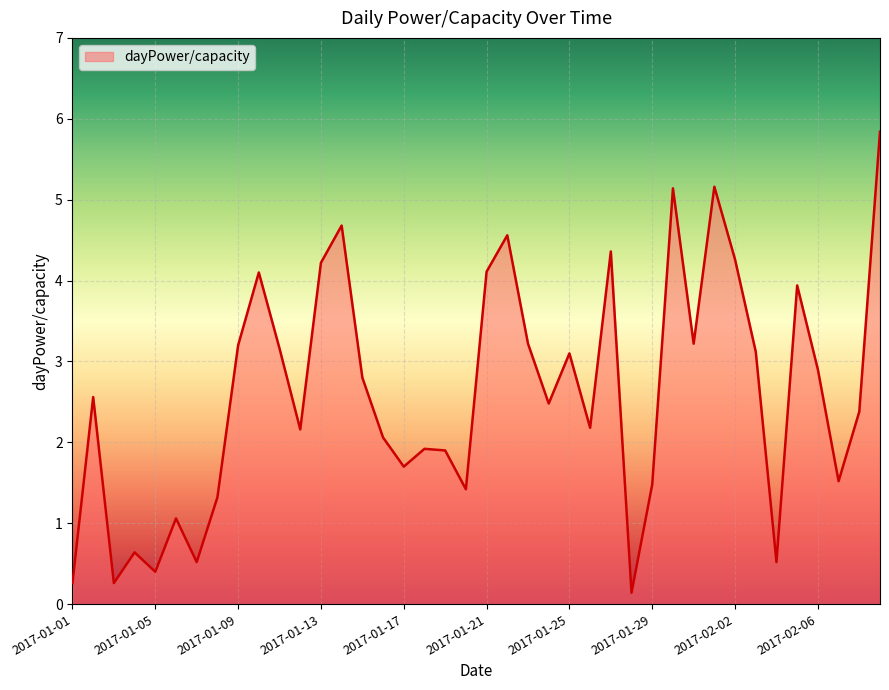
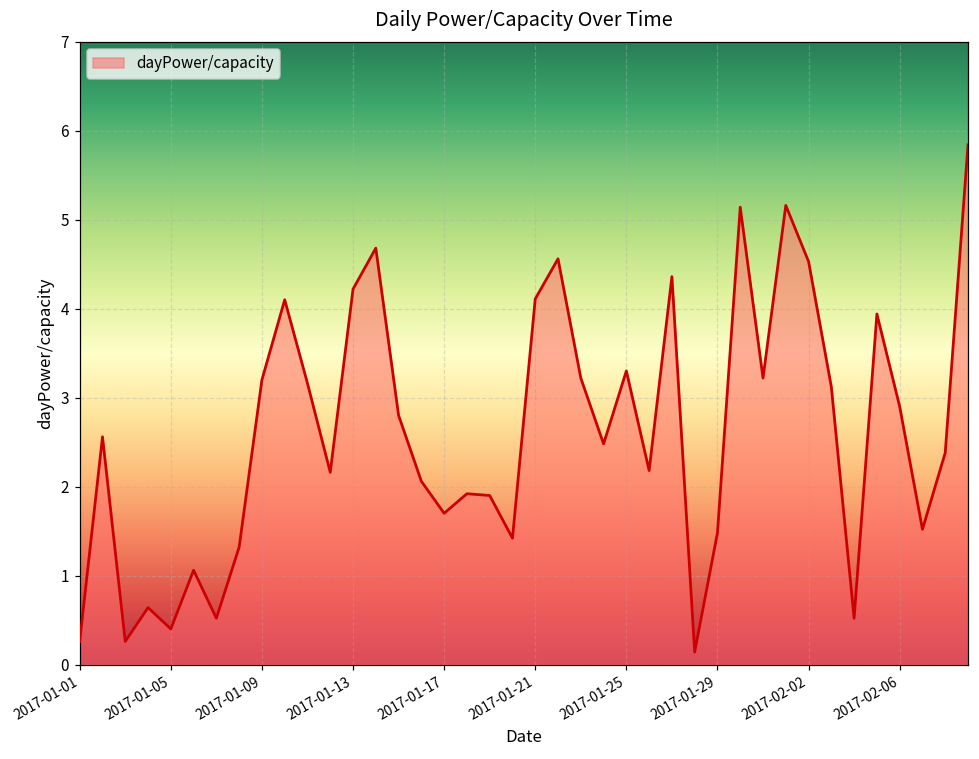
  {
    "2017-01-01": 0.3,
    "2017-01-05": 0.4,
    "2017-01-09": 3.2,
    "2017-01-13": 4.2,
    "2017-01-17": 1.7,
    "2017-01-21": 4.1,
-   "2017-01-25": 3.1,
+   "2017-01-25": 3.3,
    "2017-01-29": 1.5,
-   "2017-02-02": 4.3,
+   "2017-02-02": 4.5,
    "2017-02-06": 2.9
  }
